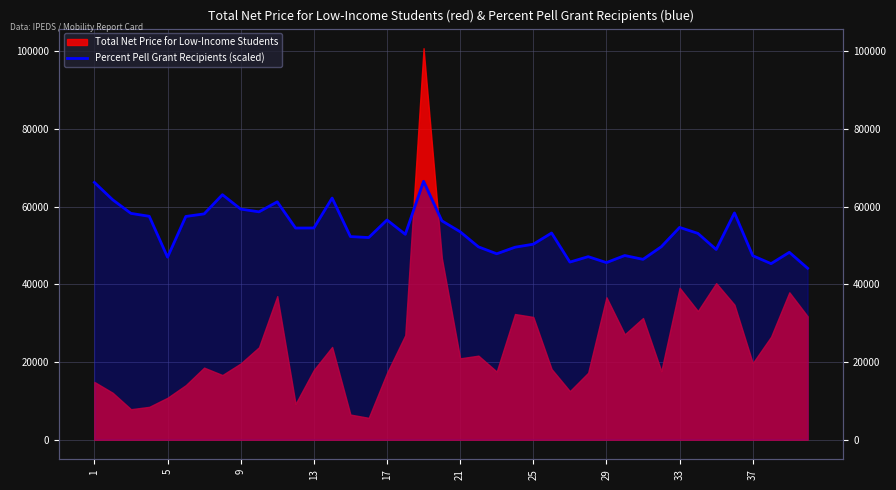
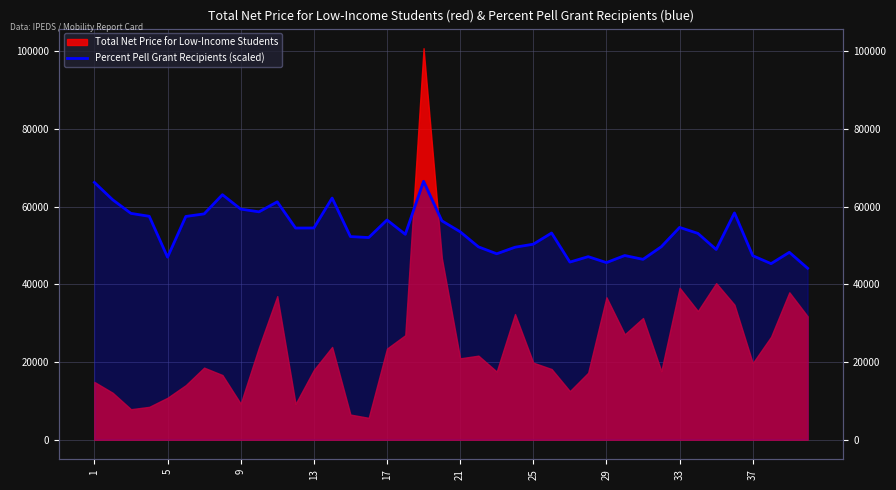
  {
    "Total Net Price for Low-Income Students": {
      "1": 15000,
      "5": 11000,
-     "9": 20000,
+     "9": 9000,
      "13": 18000,
-     "17": 17000,
+     "17": 23000,
      "21": 21000,
-     "25": 32000,
+     "25": 20000,
      "29": 37000,
      "33": 39000,
      "37": 20000
    },
    "Percent Pell Grant Recipients (scaled)": {
      "1": 66000,
      "5": 47000,
      "9": 59000,
      "13": 55000,
      "17": 57000,
      "21": 54000,
      "25": 50000,
      "29": 46000,
      "33": 55000,
      "37": 47000
    }
  }
